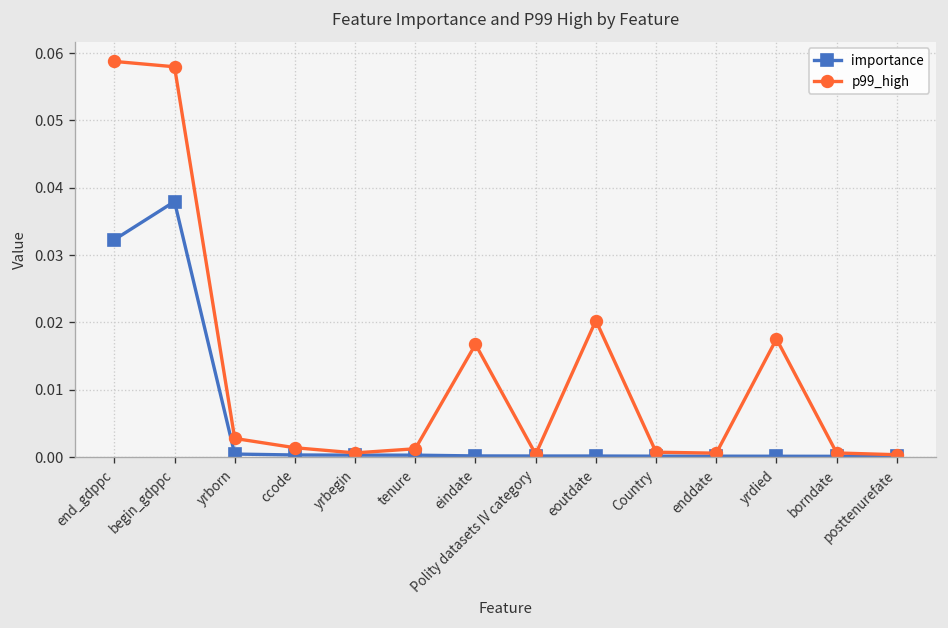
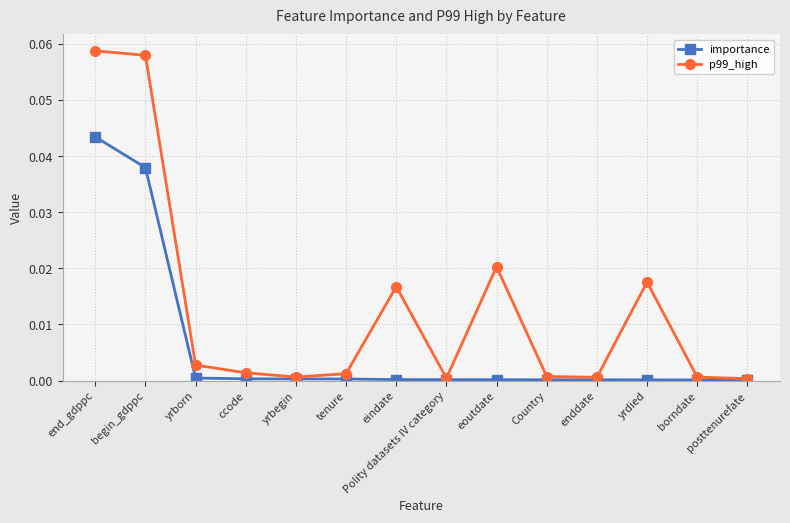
  {
    "importance": {
-     "end_gdppc": 0.032,
+     "end_gdppc": 0.043,
      "begin_gdppc": 0.038,
      "yrborn": 0.000,
      "ccode": 0.000,
      "tenure": 0.000,
      "eindate": 0.000,
      "eoutdate": 0.000,
      "Country": 0.000,
      "yrdied": 0.000,
      "borndate": 0.000
    },
    "p99_high": {
      "end_gdppc": 0.059,
      "begin_gdppc": 0.058,
      "yrborn": 0.003,
      "ccode": 0.001,
      "tenure": 0.001,
      "eindate": 0.017,
      "eoutdate": 0.020,
      "Country": 0.001,
      "yrdied": 0.018,
      "borndate": 0.001
    }
  }
